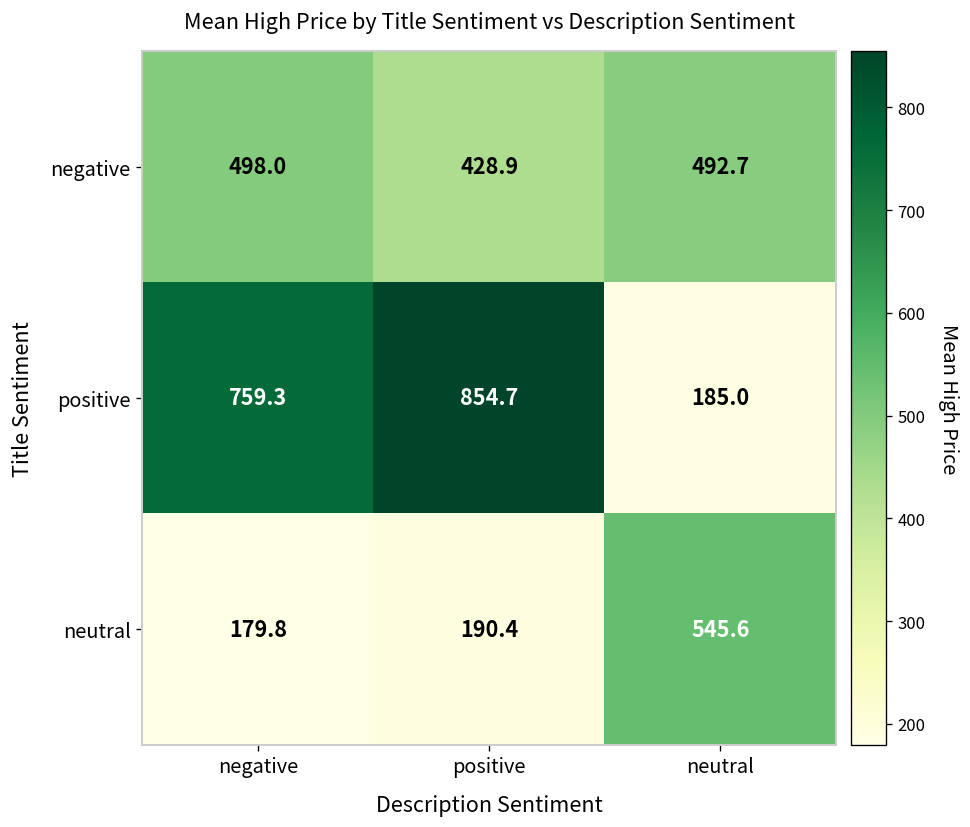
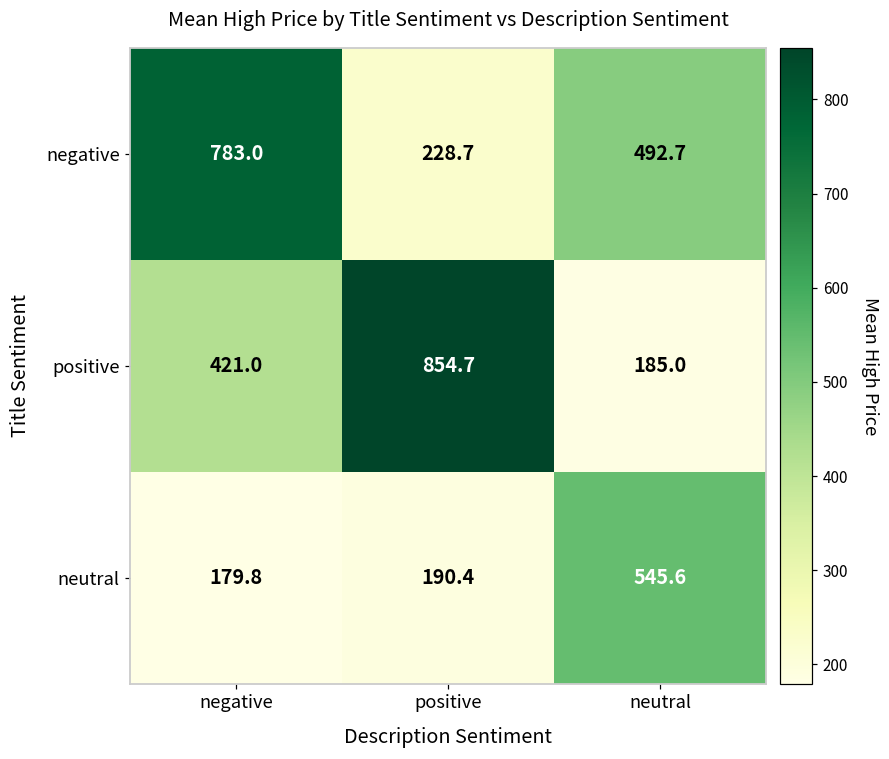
  {
    "negative": {
-     "negative": 498.0,
-     "positive": 428.9
+     "negative": 783.0,
+     "positive": 228.7
    },
    "positive": {
-     "negative": 759.3
+     "negative": 421.0
    }
  }
